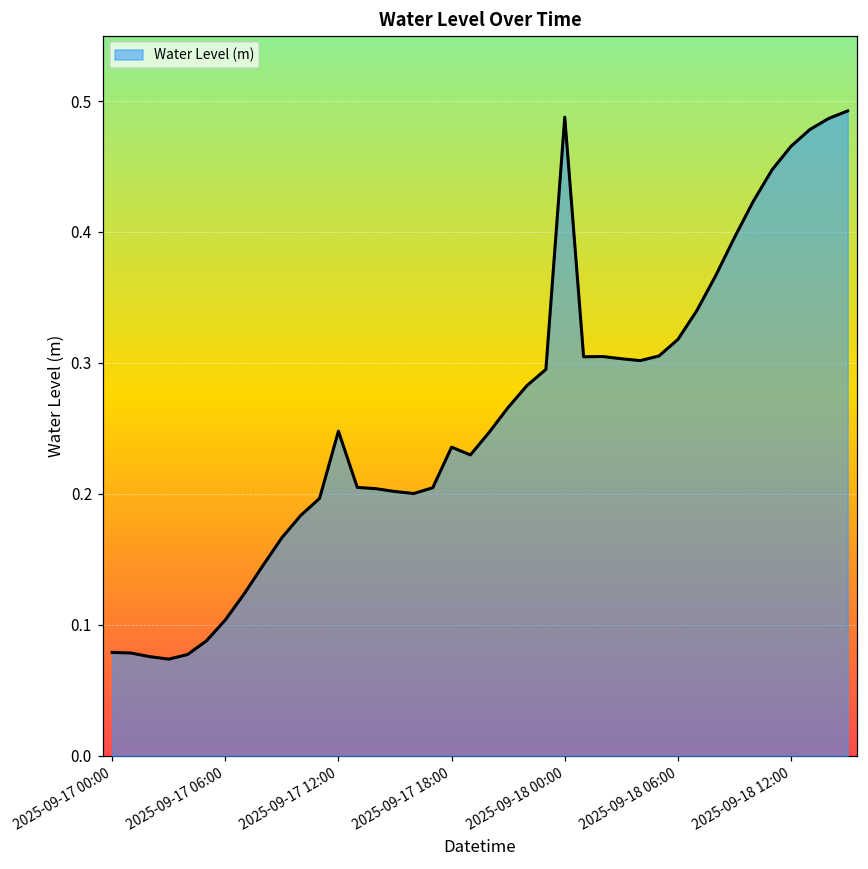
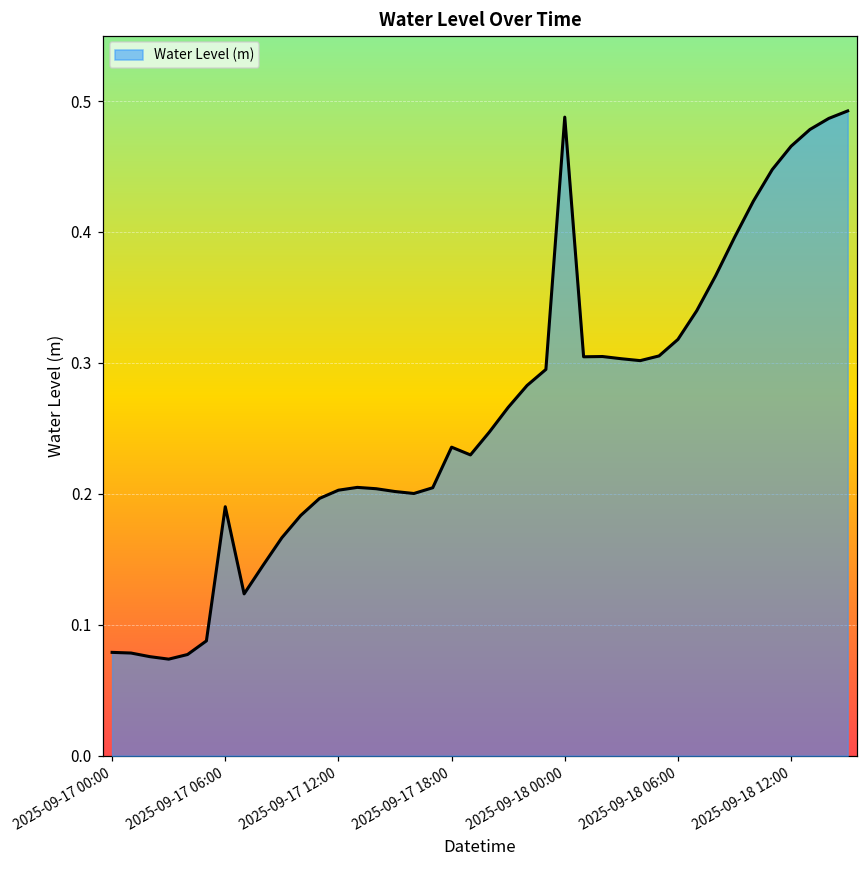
  {
    "2025-09-17 00:00": 0.079,
-   "2025-09-17 06:00": 0.104,
-   "2025-09-17 12:00": 0.248,
+   "2025-09-17 06:00": 0.190,
+   "2025-09-17 12:00": 0.203,
    "2025-09-17 18:00": 0.236,
    "2025-09-18 00:00": 0.488,
    "2025-09-18 06:00": 0.318,
    "2025-09-18 12:00": 0.465
  }
